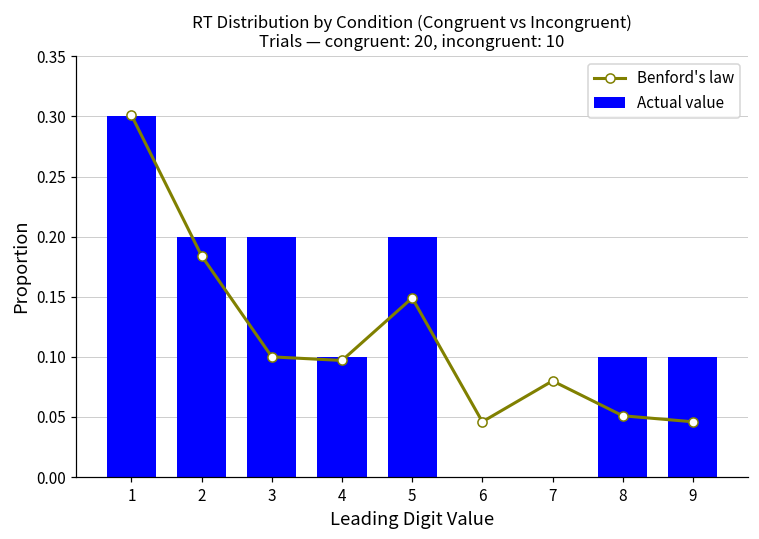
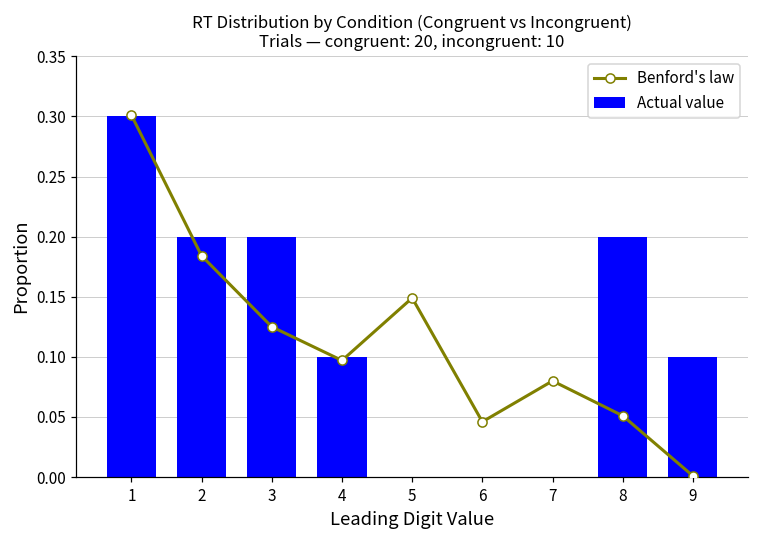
  {
    "Benford's law": {
      "1": 0.301,
      "2": 0.184,
-     "3": 0.100,
+     "3": 0.125,
      "4": 0.097,
      "5": 0.149,
      "6": 0.046,
      "7": 0.080,
      "8": 0.051,
-     "9": 0.046
+     "9": 0.001
    },
    "Actual value": {
      "1": 0.3,
      "2": 0.2,
      "3": 0.2,
      "4": 0.1,
-     "5": 0.2,
+     "5": 0.0,
      "6": 0.0,
      "7": 0.0,
-     "8": 0.1,
+     "8": 0.2,
      "9": 0.1
    }
  }
